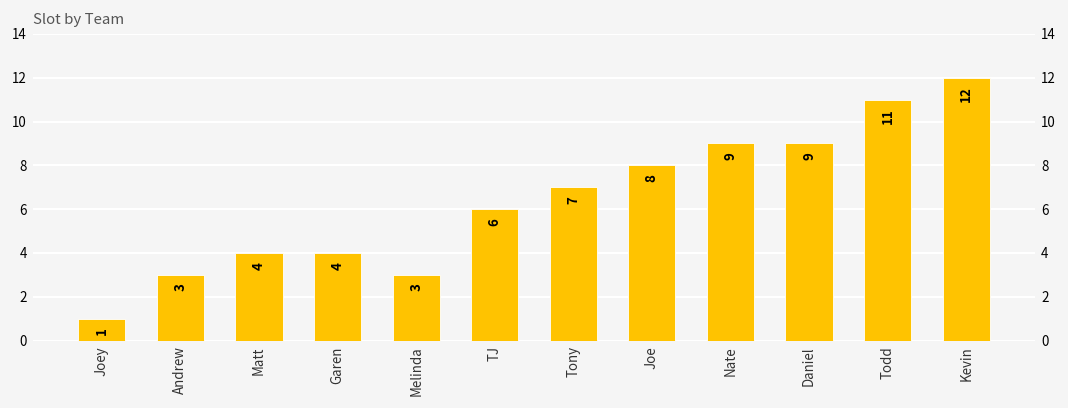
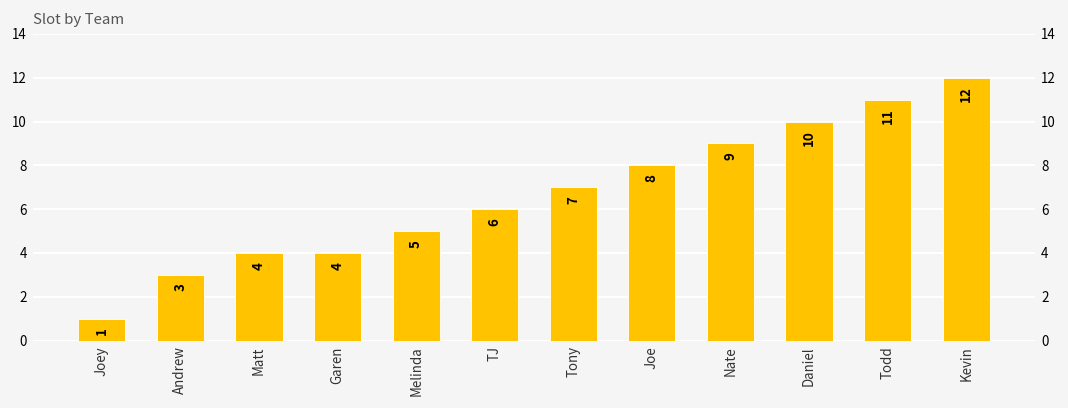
  {
    "Joey": 1,
    "Andrew": 3,
    "Matt": 4,
    "Garen": 4,
-   "Melinda": 3,
+   "Melinda": 5,
    "TJ": 6,
    "Tony": 7,
    "Joe": 8,
    "Nate": 9,
-   "Daniel": 9,
+   "Daniel": 10,
    "Todd": 11,
    "Kevin": 12
  }
